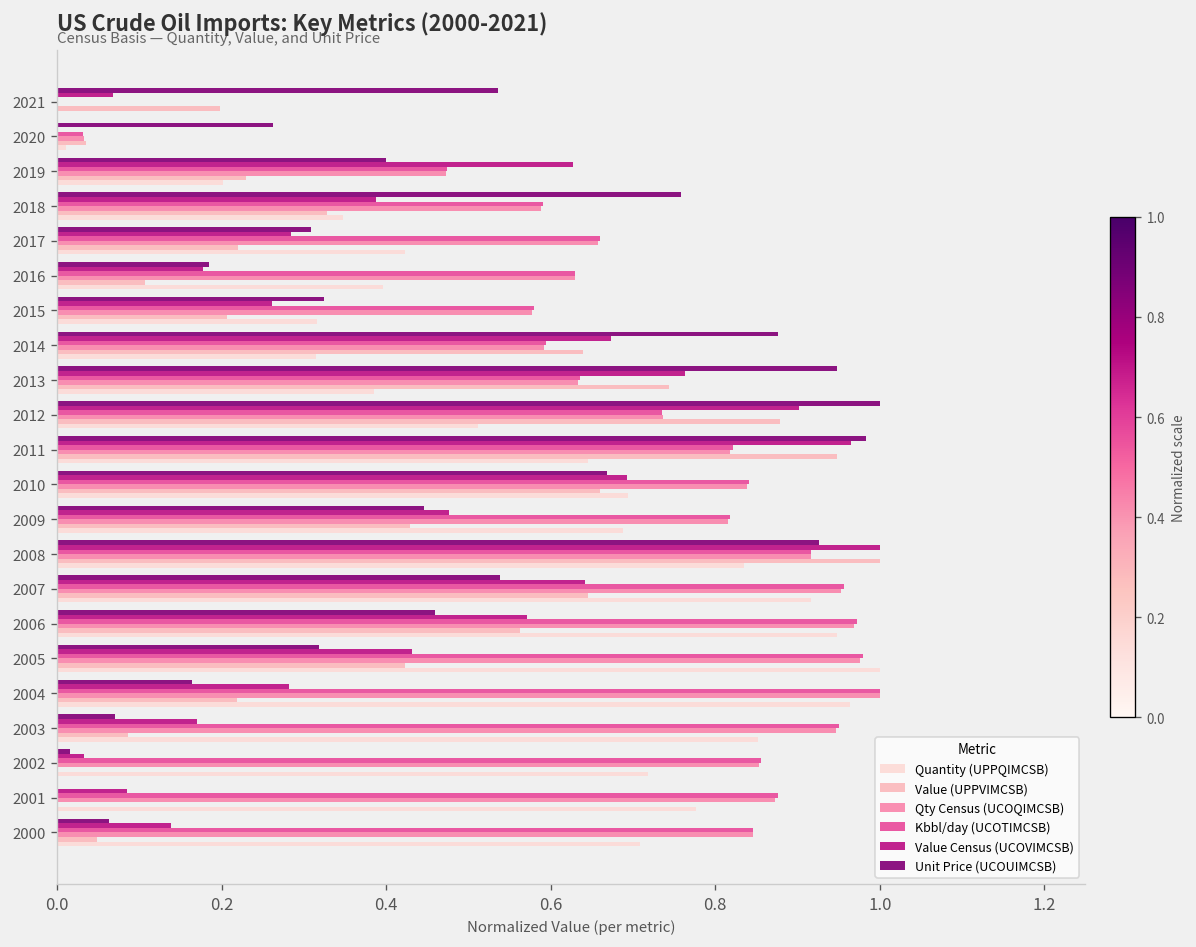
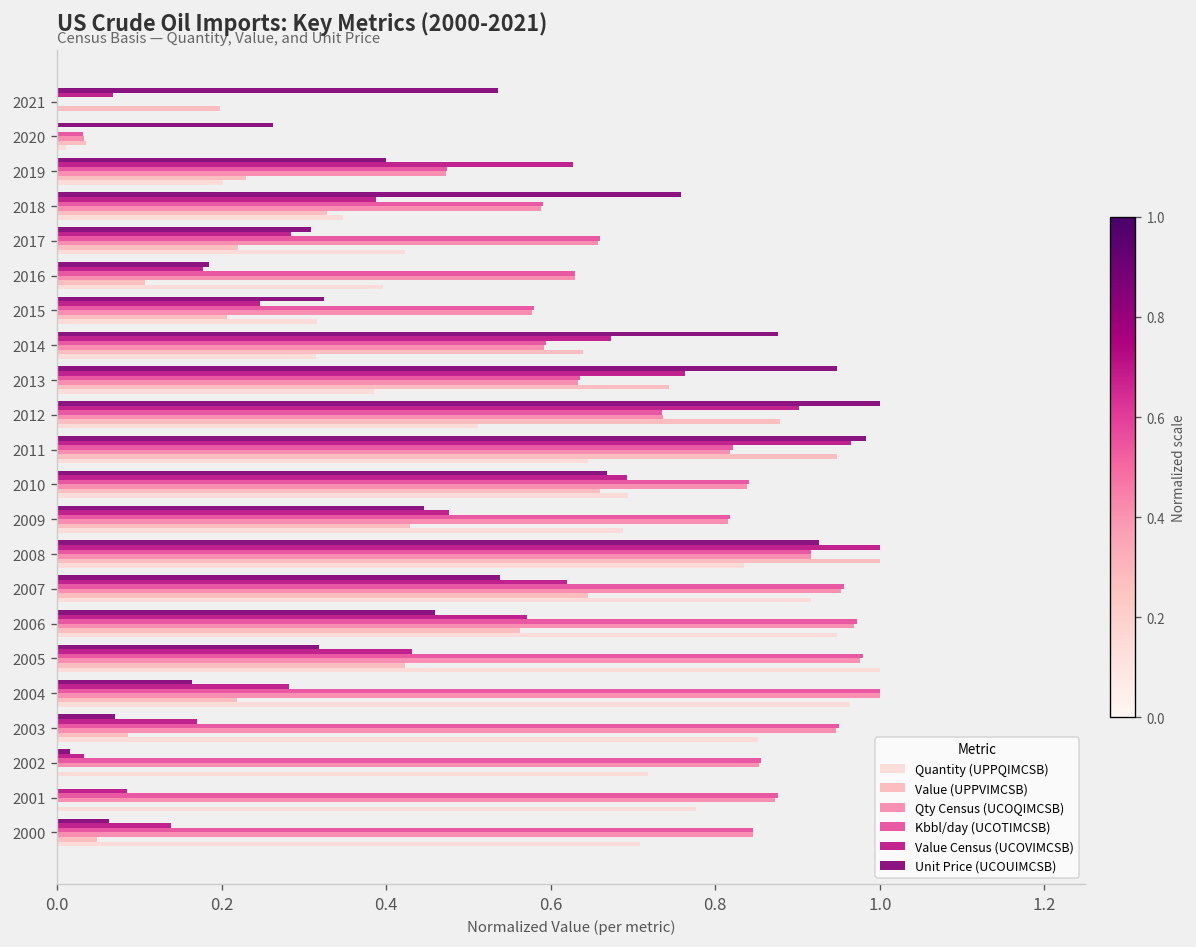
  {
    "Kbbl/day (UCOTIMCSB)": {
      "2021": 0.00,
      "2020": 0.03,
      "2019": 0.47,
      "2018": 0.59,
      "2017": 0.66,
      "2016": 0.63,
      "2015": 0.58,
      "2014": 0.59,
      "2013": 0.63,
      "2012": 0.74,
      "2011": 0.82,
      "2010": 0.84,
      "2009": 0.82,
      "2008": 0.92,
      "2007": 0.96,
      "2006": 0.97,
      "2005": 0.98,
      "2004": 1.00,
      "2003": 0.95,
      "2002": 0.86,
      "2001": 0.88,
      "2000": 0.85
    },
    "Value Census (UCOVIMCSB)": {
      "2021": 0.07,
      "2020": 0.00,
      "2019": 0.63,
      "2018": 0.39,
      "2017": 0.28,
      "2016": 0.18,
-     "2015": 0.26,
+     "2015": 0.25,
      "2014": 0.67,
      "2013": 0.76,
      "2012": 0.90,
      "2011": 0.96,
      "2010": 0.69,
      "2009": 0.48,
      "2008": 1.00,
-     "2007": 0.64,
+     "2007": 0.62,
      "2006": 0.57,
      "2005": 0.43,
      "2004": 0.28,
      "2003": 0.17,
      "2002": 0.03,
      "2001": 0.08,
      "2000": 0.14
    },
    "Unit Price (UCOUIMCSB)": {
      "2021": 0.54,
      "2020": 0.26,
      "2019": 0.40,
      "2018": 0.76,
      "2017": 0.31,
      "2016": 0.18,
      "2015": 0.32,
      "2014": 0.88,
      "2013": 0.95,
      "2012": 1.00,
      "2011": 0.98,
      "2010": 0.67,
      "2009": 0.45,
      "2008": 0.93,
      "2007": 0.54,
      "2006": 0.46,
      "2005": 0.32,
      "2004": 0.16,
      "2003": 0.07,
      "2002": 0.02,
      "2001": 0.00,
      "2000": 0.06
    }
  }
